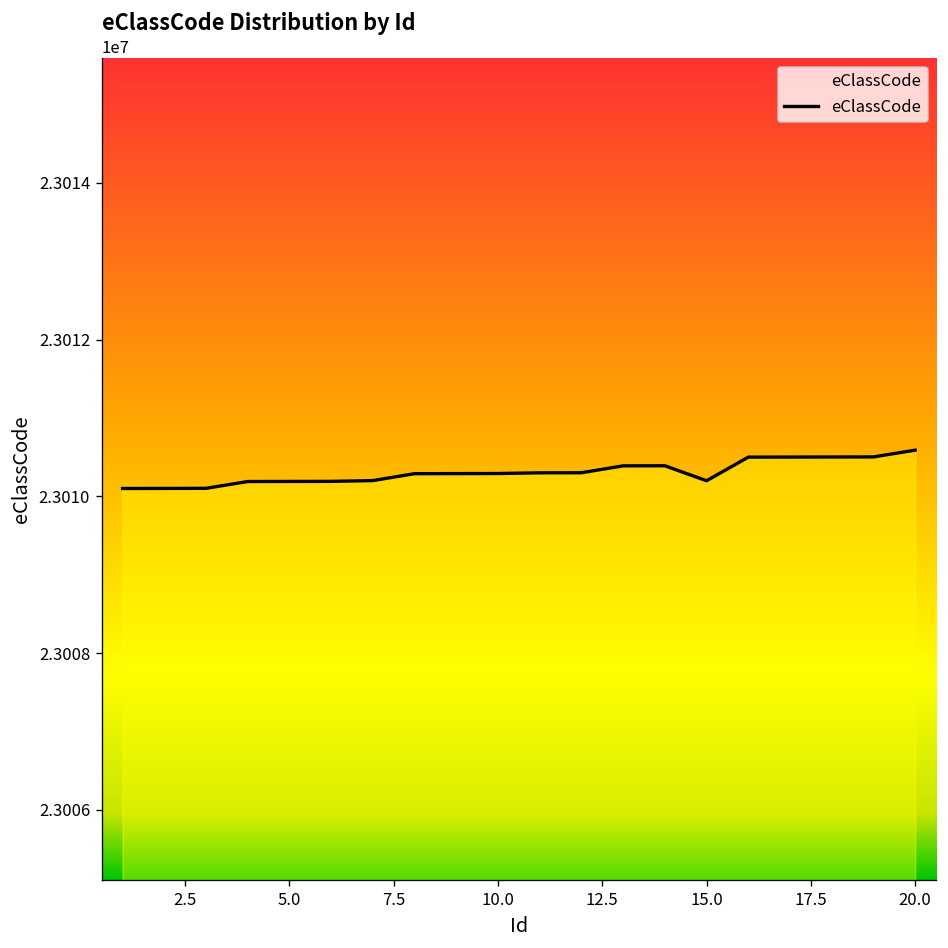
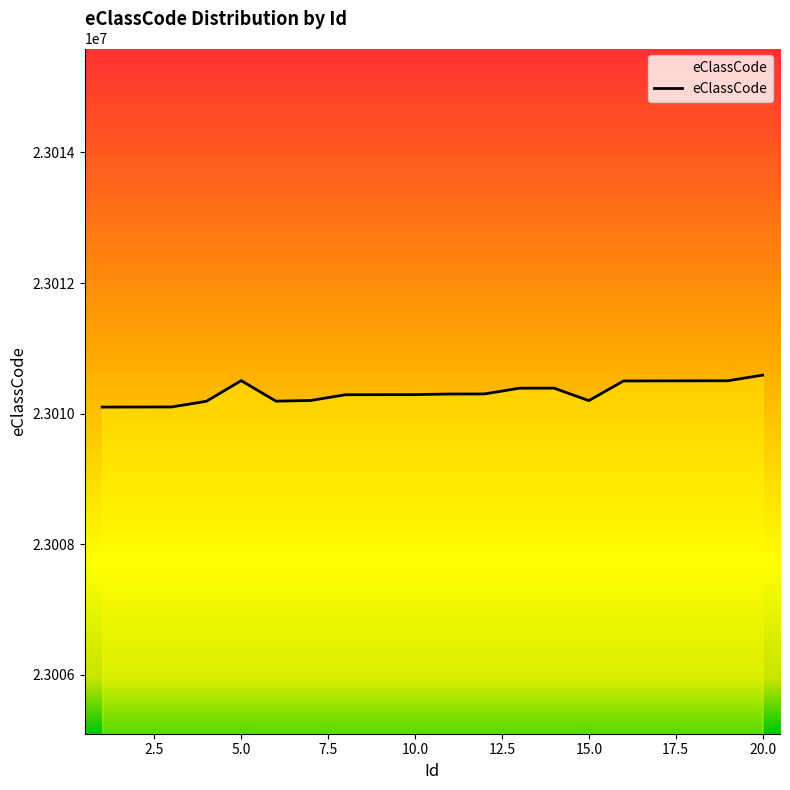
  {
-   "5.0": 23010200,
+   "5.0": 23010500,
    "10.0": 23010300,
    "15.0": 23010200,
    "20.0": 23010600
  }
